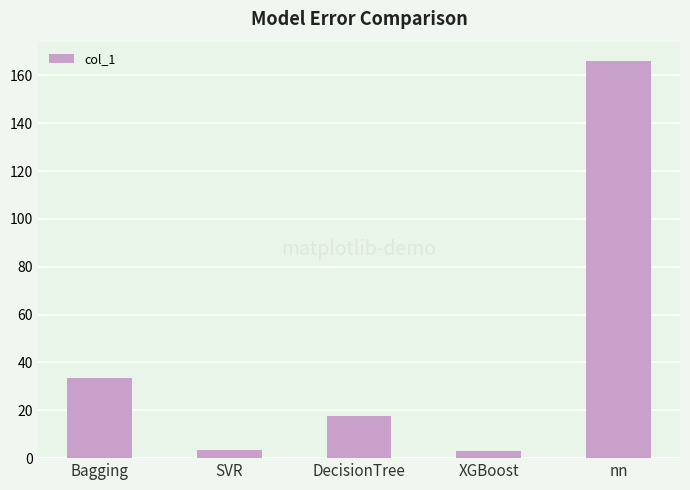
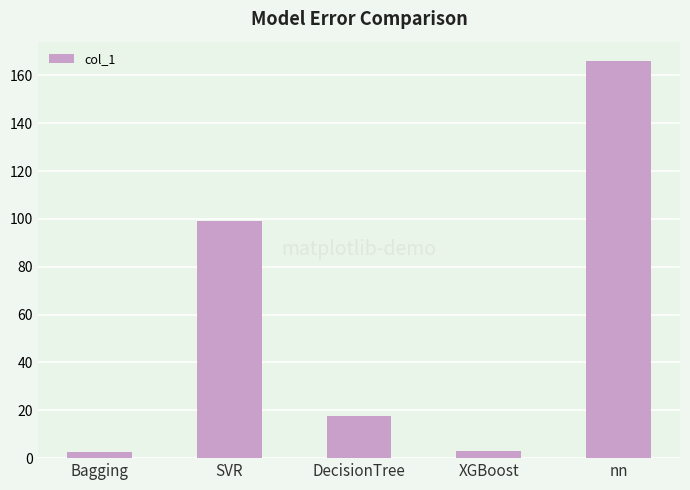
  {
-   "Bagging": 33,
-   "SVR": 4,
+   "Bagging": 3,
+   "SVR": 99,
    "DecisionTree": 18,
    "XGBoost": 3,
    "nn": 166
  }
